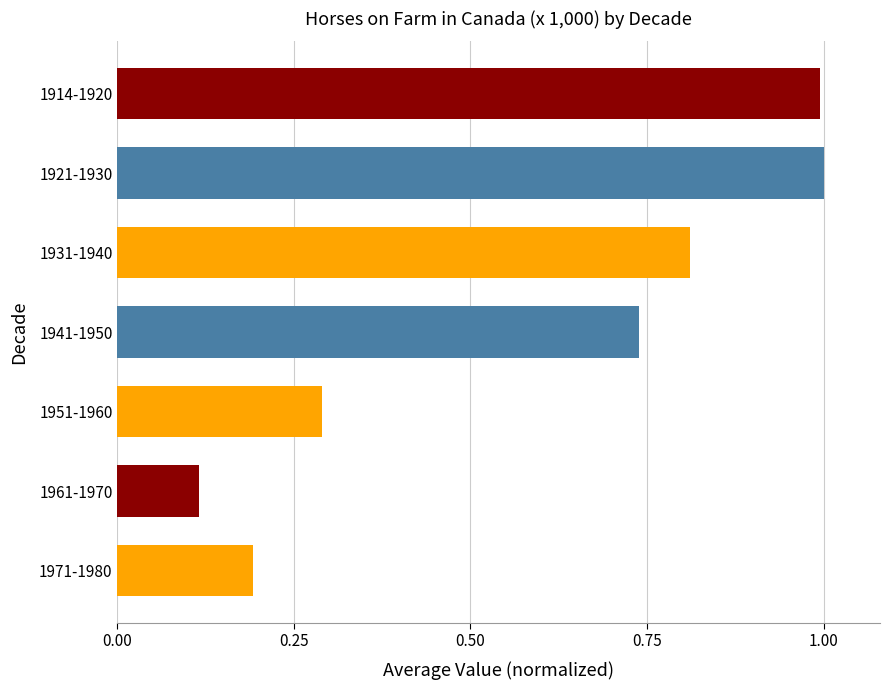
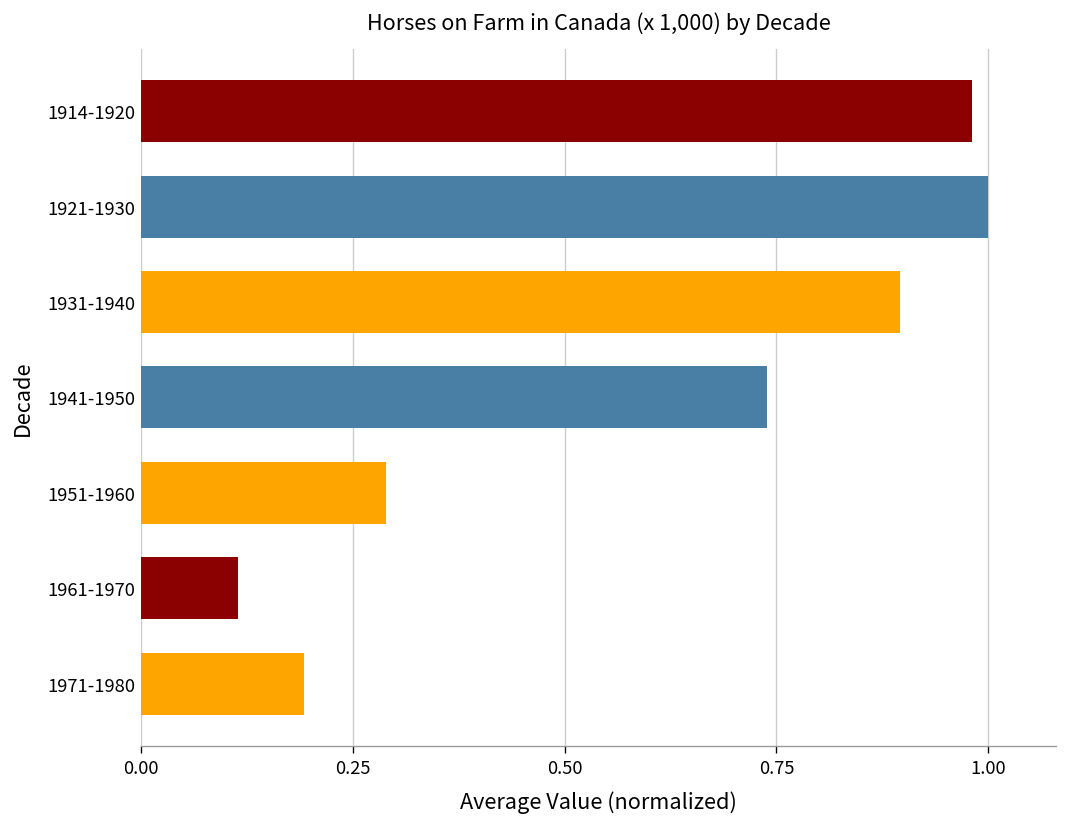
  {
-   "1914-1920": 1.00,
+   "1914-1920": 0.98,
    "1921-1930": 1.00,
-   "1931-1940": 0.81,
+   "1931-1940": 0.90,
    "1941-1950": 0.74,
    "1951-1960": 0.29,
    "1961-1970": 0.12,
    "1971-1980": 0.19
  }
